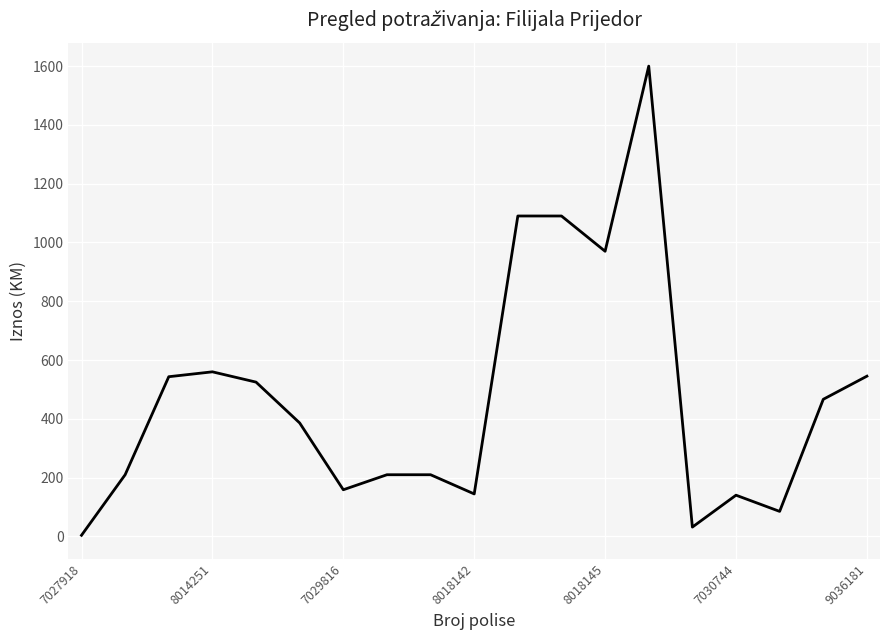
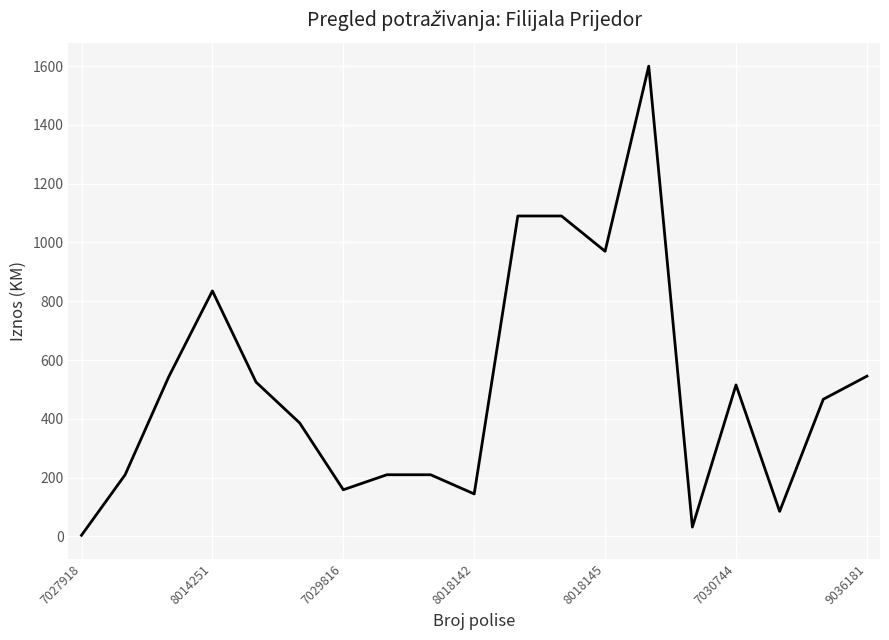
  {
    "7027918": 0,
-   "8014251": 560,
+   "8014251": 840,
    "7029816": 160,
    "8018142": 140,
    "8018145": 970,
-   "7030744": 140,
+   "7030744": 520,
    "9036181": 550
  }
